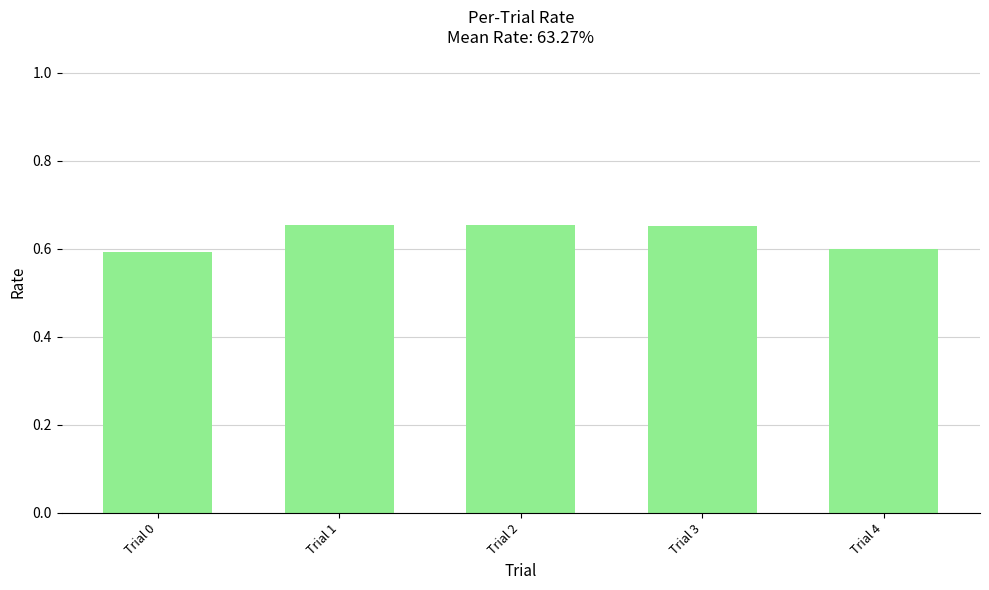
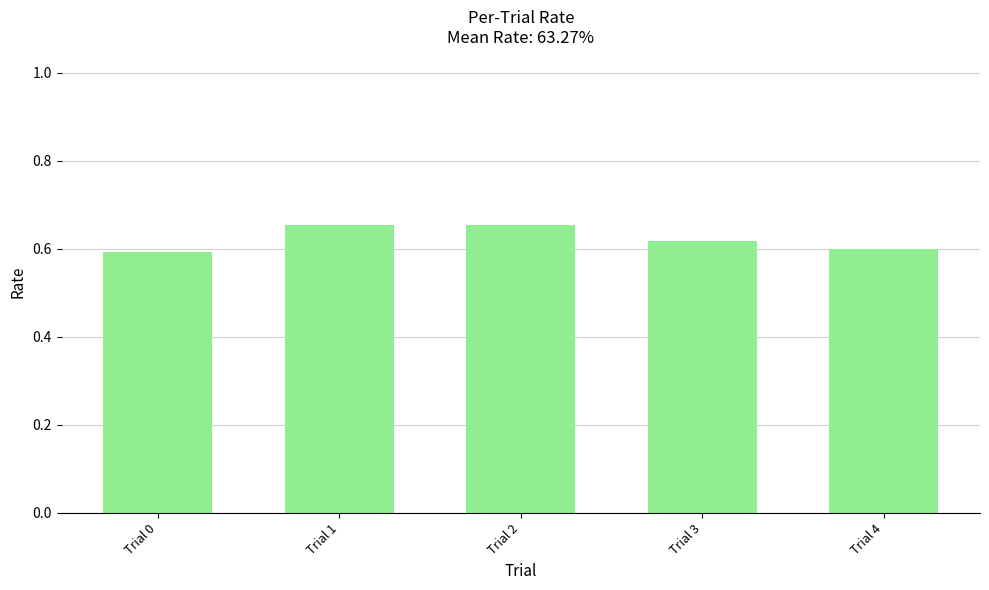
  {
    "Trial 0": 0.59,
    "Trial 1": 0.65,
    "Trial 2": 0.65,
-   "Trial 3": 0.65,
+   "Trial 3": 0.62,
    "Trial 4": 0.60
  }
